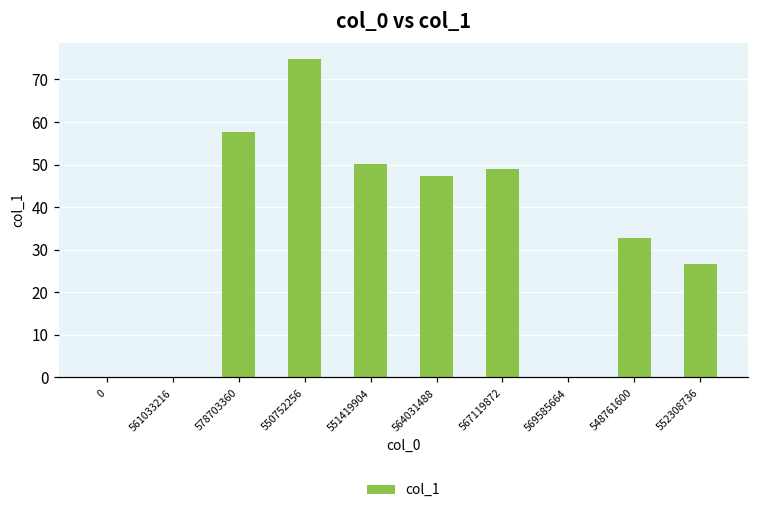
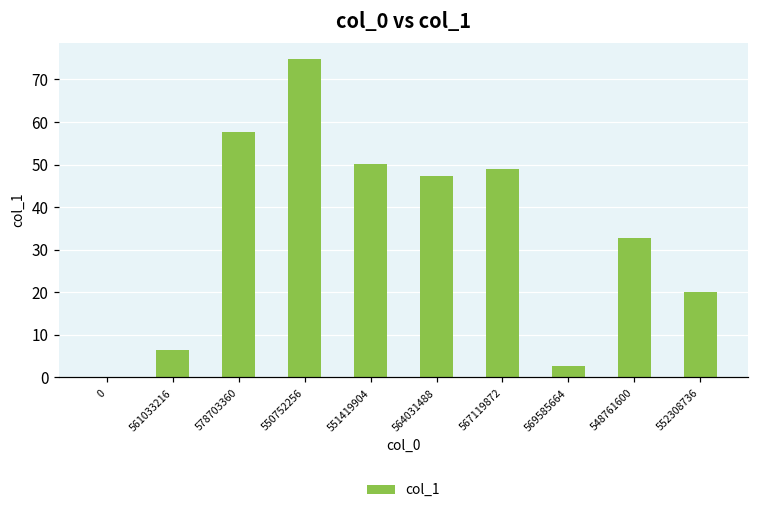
  {
    "0": 0,
-   "561033216": 0,
+   "561033216": 7,
    "578703360": 58,
    "550752256": 75,
    "551419904": 50,
    "564031488": 47,
    "567119872": 49,
-   "569585664": 0,
+   "569585664": 3,
    "548761600": 33,
-   "552308736": 27
+   "552308736": 20
  }
